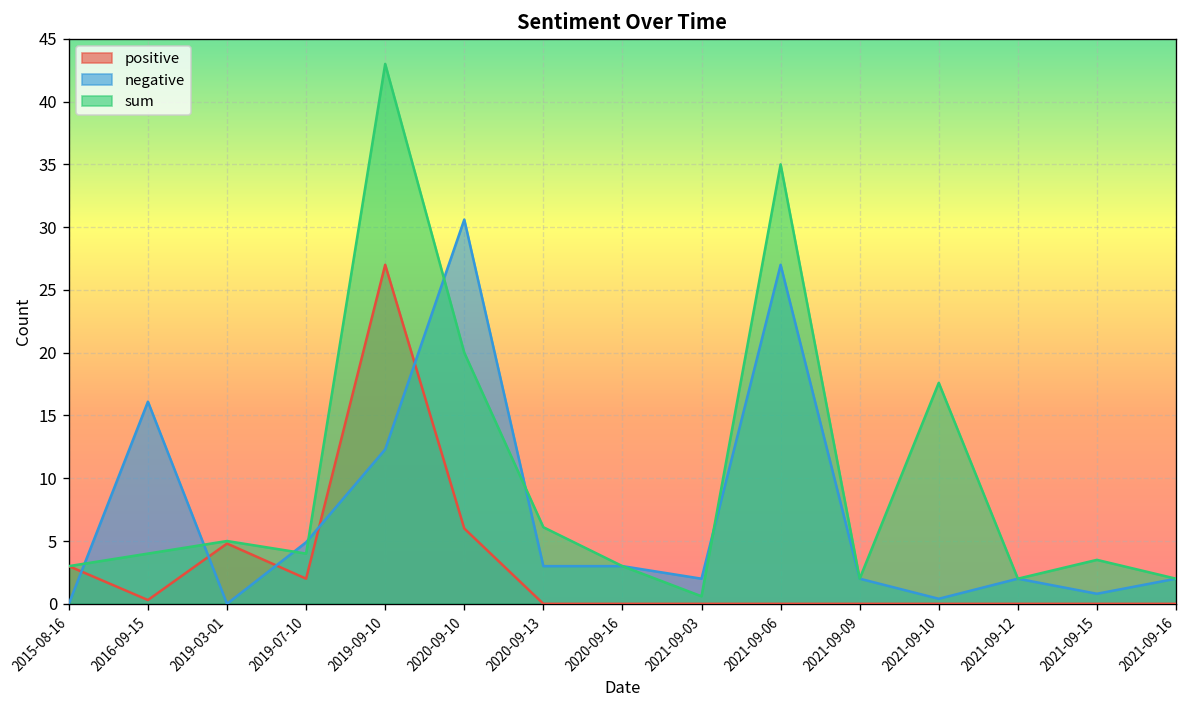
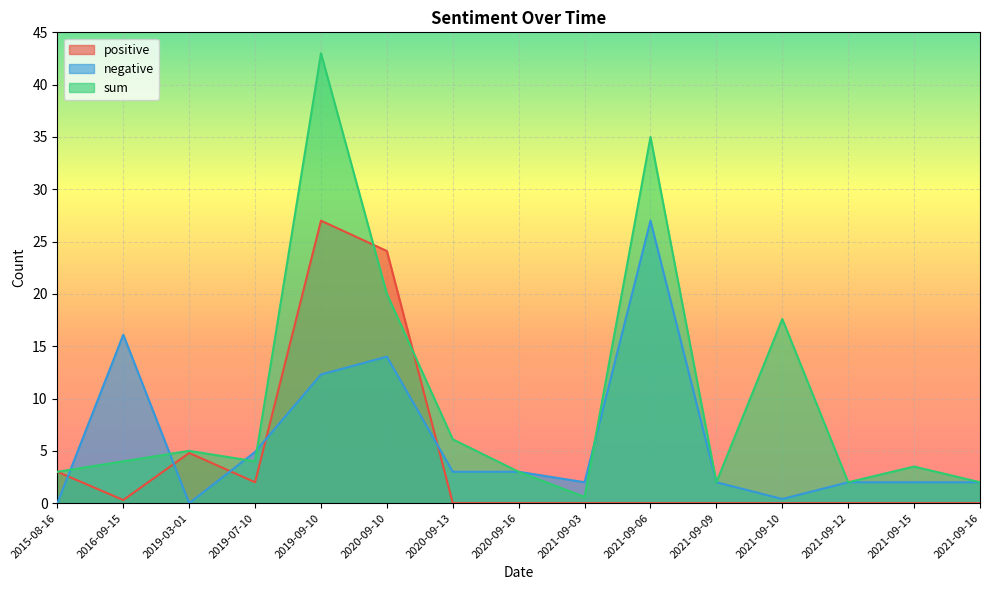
  {
    "positive": {
      "2016-09-15": 0.3,
      "2019-07-10": 2.0,
      "2019-09-10": 27.0,
-     "2020-09-10": 6.0,
+     "2020-09-10": 24.1,
      "2020-09-13": 0.0,
      "2020-09-16": 0.0,
      "2021-09-03": 0.0,
      "2021-09-06": 0.0,
      "2021-09-09": 0.0,
      "2021-09-10": 0.0,
      "2021-09-12": 0.0,
      "2021-09-15": 0.0,
      "2021-09-16": 0.0
    },
    "negative": {
      "2015-08-16": 0.0,
      "2016-09-15": 16.1,
      "2019-03-01": 0.0,
      "2019-07-10": 4.9,
      "2019-09-10": 12.3,
-     "2020-09-10": 30.6,
+     "2020-09-10": 14.0,
      "2020-09-13": 3.0,
      "2021-09-03": 2.0,
      "2021-09-06": 27.0,
      "2021-09-10": 0.4,
-     "2021-09-15": 0.8
+     "2021-09-15": 2.0
    },
    "sum": {
      "2016-09-15": 4.0,
      "2019-07-10": 4.0,
      "2019-09-10": 43.0,
      "2020-09-10": 20.0,
      "2020-09-13": 6.1,
      "2021-09-03": 0.6,
      "2021-09-06": 35.0,
      "2021-09-10": 17.6,
      "2021-09-15": 3.5
    }
  }
